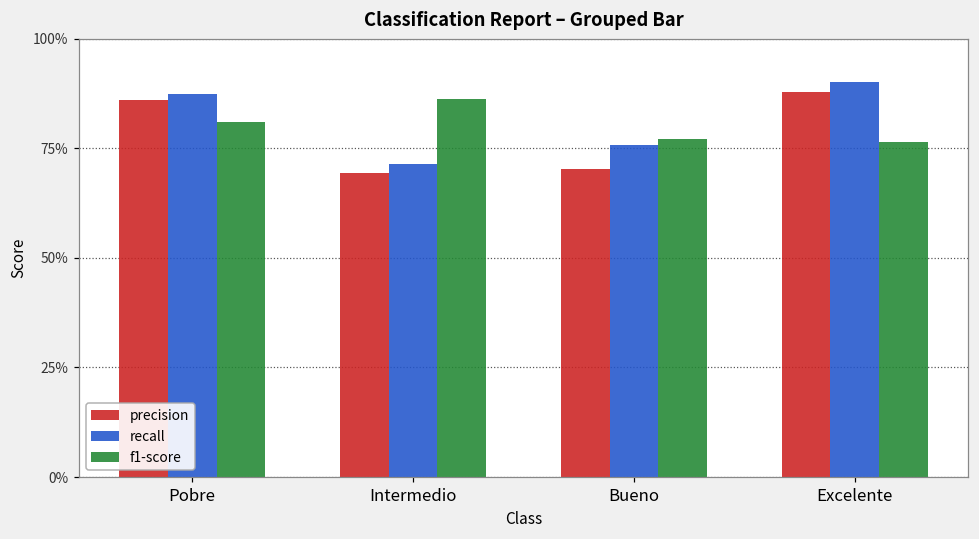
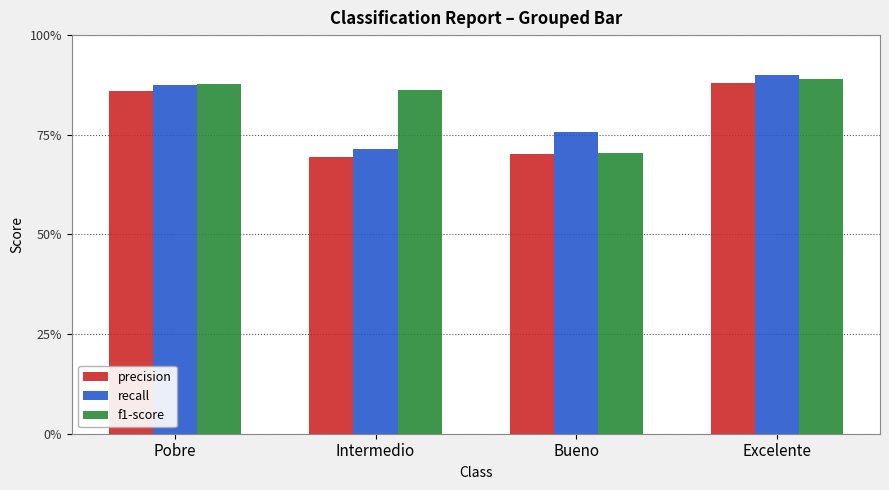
  {
    "precision": {
      "Pobre": "86%",
      "Intermedio": "69%",
      "Bueno": "70%",
      "Excelente": "88%"
    },
    "recall": {
      "Pobre": "87%",
      "Intermedio": "71%",
      "Bueno": "76%",
      "Excelente": "90%"
    },
    "f1-score": {
-     "Pobre": "81%",
+     "Pobre": "88%",
      "Intermedio": "86%",
-     "Bueno": "77%",
-     "Excelente": "76%"
+     "Bueno": "70%",
+     "Excelente": "89%"
    }
  }
